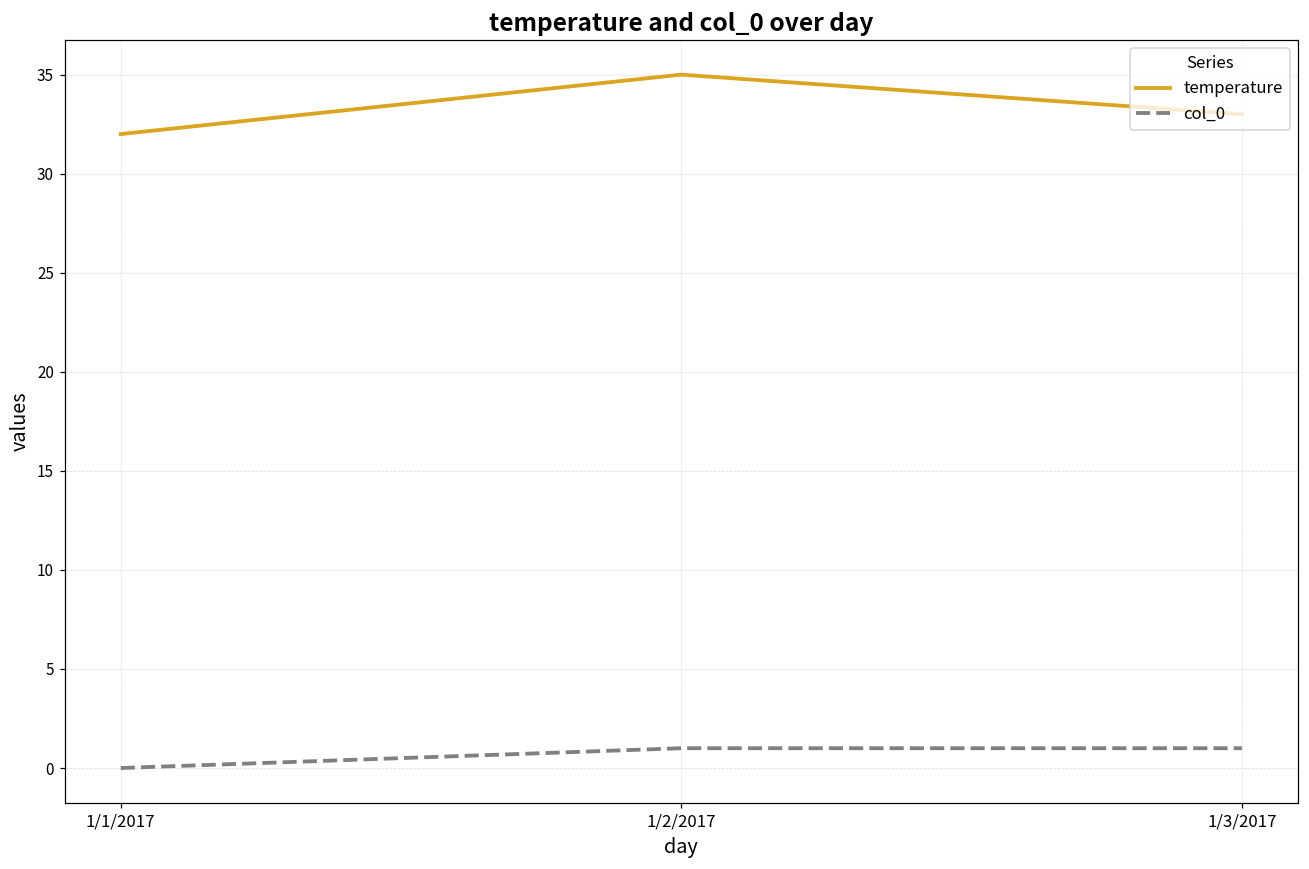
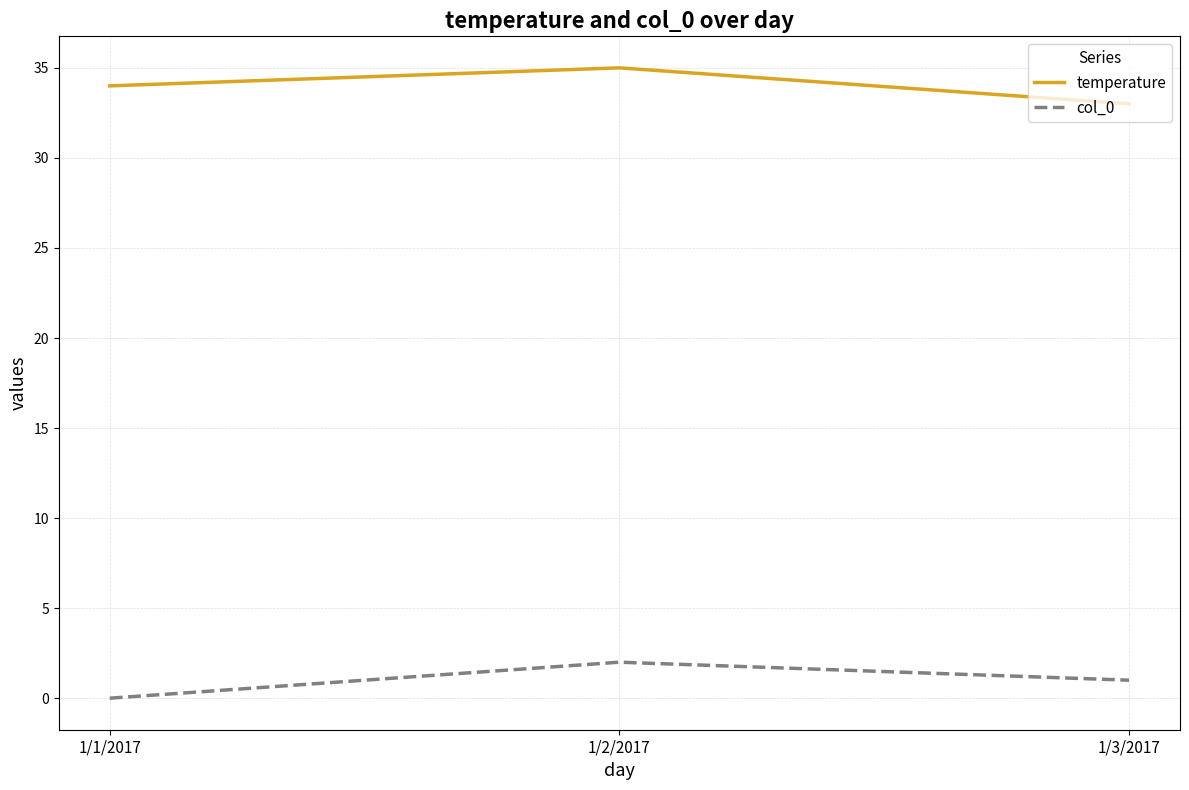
  {
    "temperature": {
-     "1/1/2017": 32,
+     "1/1/2017": 34,
      "1/2/2017": 35
    },
    "col_0": {
      "1/1/2017": 0,
-     "1/2/2017": 1,
+     "1/2/2017": 2,
      "1/3/2017": 1
    }
  }
